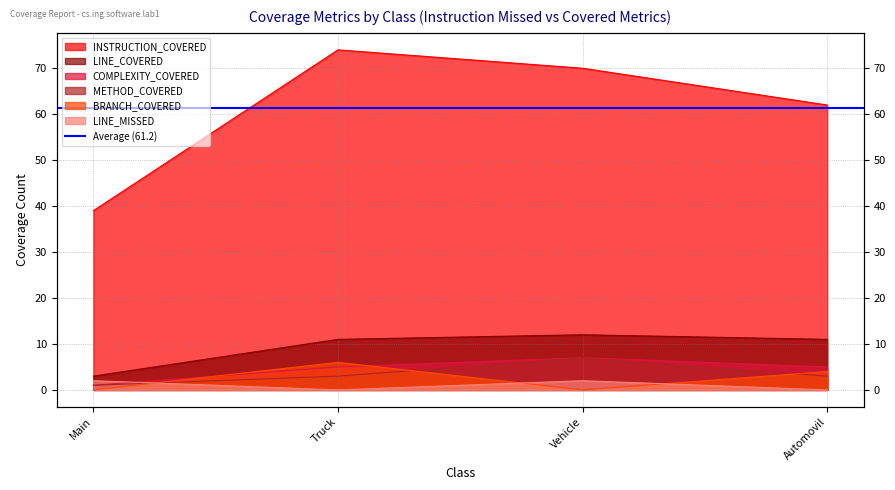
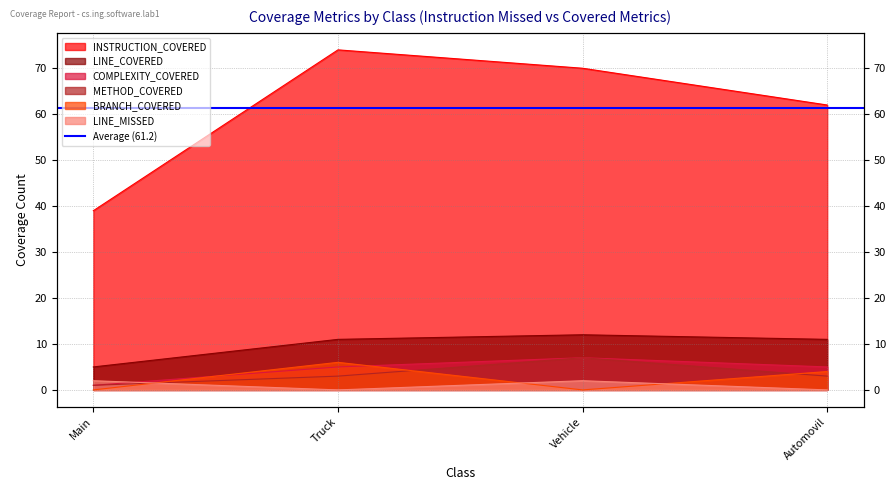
  {
    "INSTRUCTION_COVERED": {
      "Main": 39,
      "Truck": 74,
      "Vehicle": 70,
      "Automovil": 62
    },
    "LINE_COVERED": {
-     "Main": 3,
+     "Main": 5,
      "Truck": 11,
      "Vehicle": 12,
      "Automovil": 11
    },
    "BRANCH_COVERED": {
      "Main": 0,
      "Truck": 6,
      "Vehicle": 0,
      "Automovil": 4
    },
    "LINE_MISSED": {
      "Main": 2,
      "Truck": 0,
      "Vehicle": 2,
      "Automovil": 0
    }
  }
